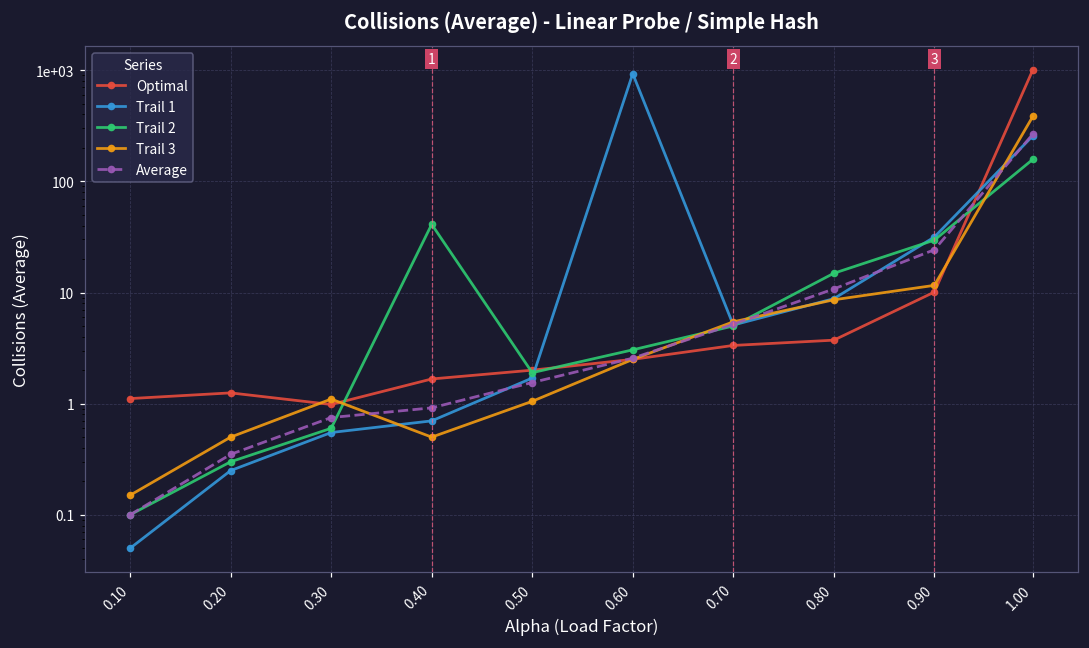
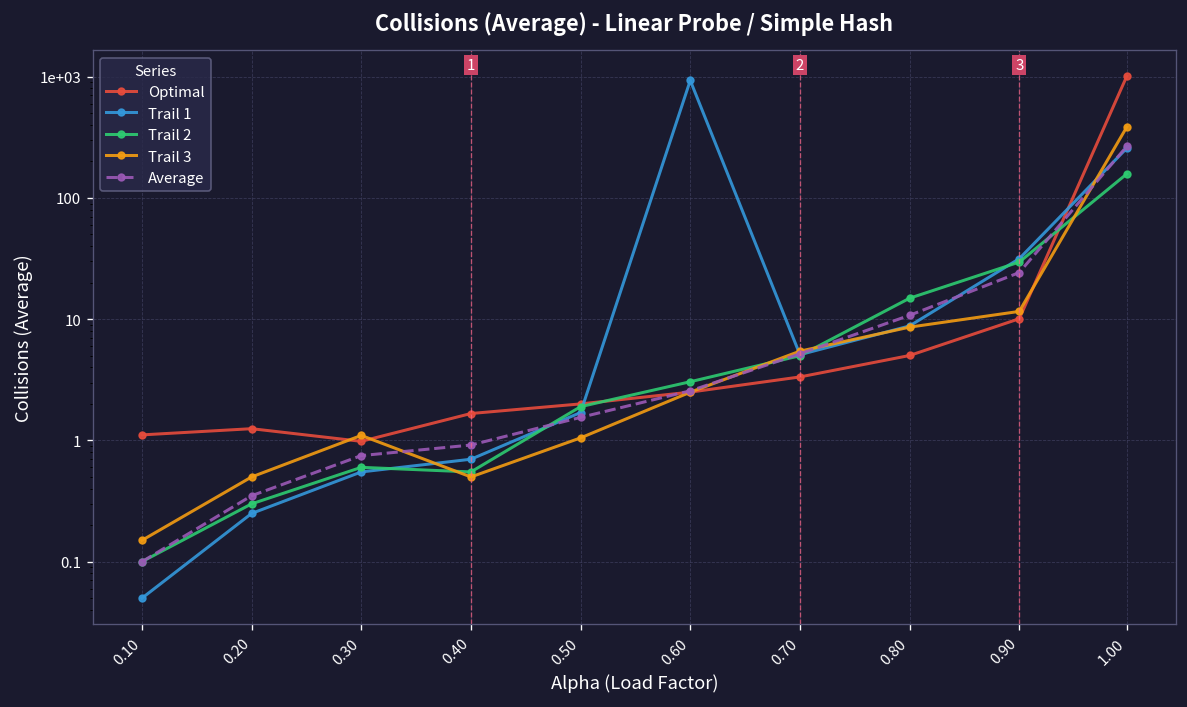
  {
    "Optimal": {
      "0.10": 1.1,
      "0.20": 1.3,
      "0.30": 1.0,
      "0.40": 1.7,
      "0.70": 3.3,
-     "0.80": 3.7,
+     "0.80": 5,
      "0.90": 10,
      "1.00": 1000
    },
    "Trail 1": {
      "0.10": 0.05,
      "0.20": 0.25,
      "0.30": 0.6,
      "0.40": 0.7,
      "0.50": 1.7,
      "0.60": 900,
      "0.90": 32
    },
    "Trail 2": {
      "0.20": 0.3,
      "0.30": 0.6,
-     "0.40": 41,
+     "0.40": 0.6,
      "0.60": 3.1,
      "0.80": 15,
      "0.90": 30,
      "1.00": 160
    },
    "Trail 3": {
      "0.10": 0.15,
      "0.20": 0.5,
      "0.30": 1.1,
      "0.40": 0.5,
      "0.50": 1.1,
      "0.90": 12,
      "1.00": 380
    },
    "Average": {
      "0.20": 0.35,
      "0.30": 0.8,
      "0.40": 0.9,
      "0.50": 1.5,
      "0.80": 11,
      "0.90": 24
    }
  }
